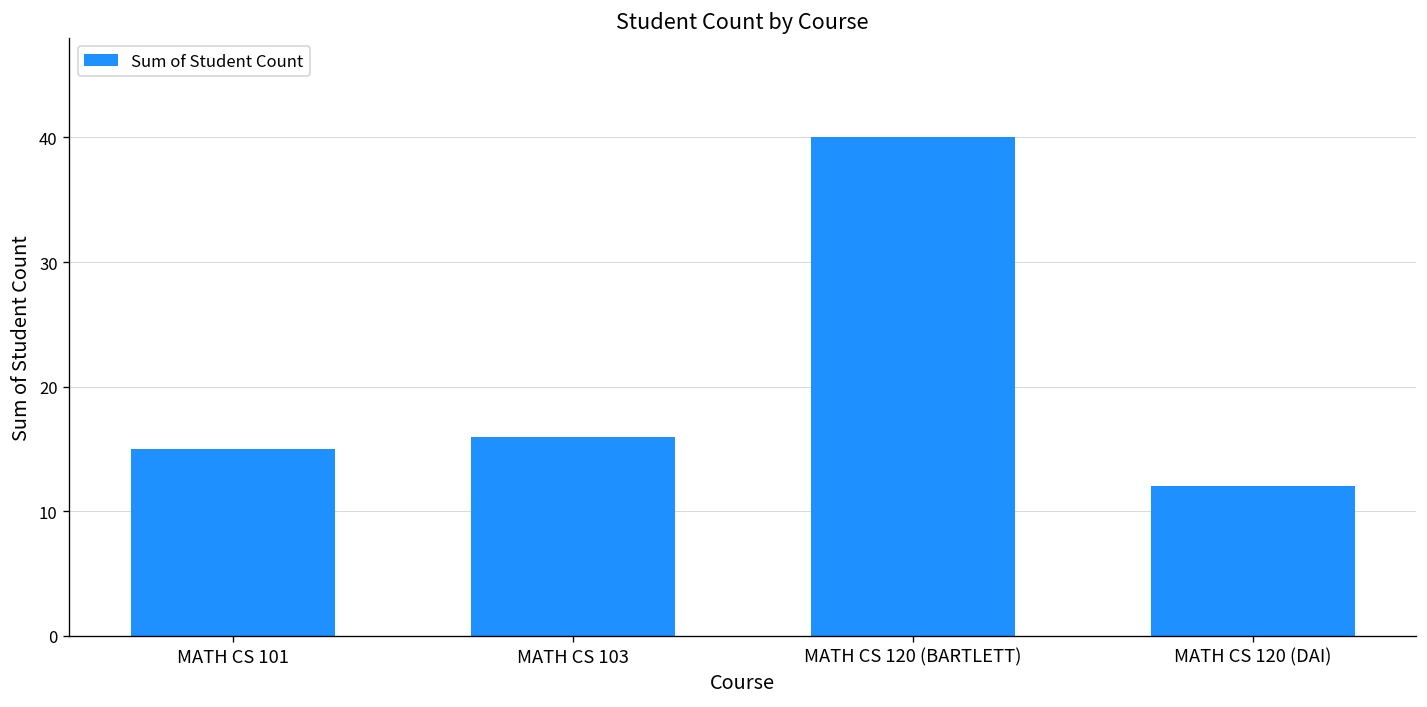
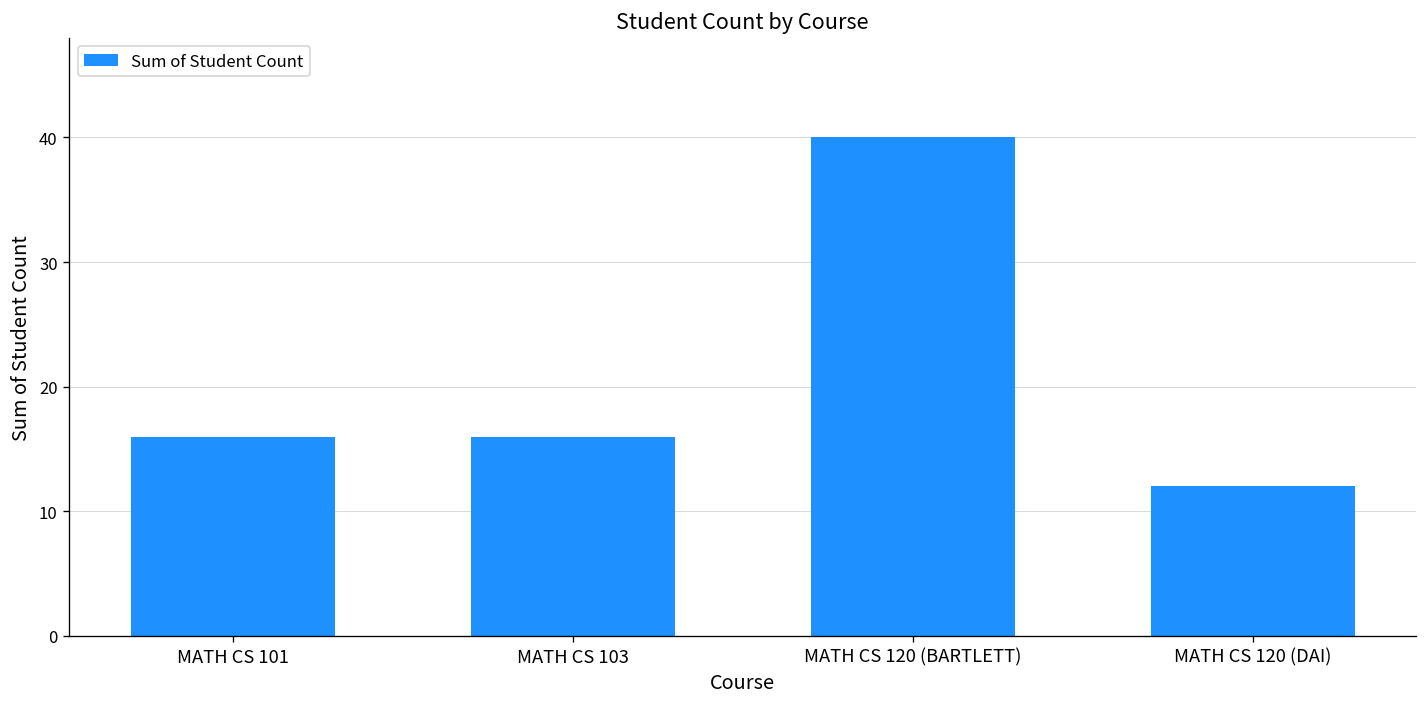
  {
-   "MATH CS 101": 15,
+   "MATH CS 101": 16,
    "MATH CS 103": 16,
    "MATH CS 120 (BARTLETT)": 40,
    "MATH CS 120 (DAI)": 12
  }
